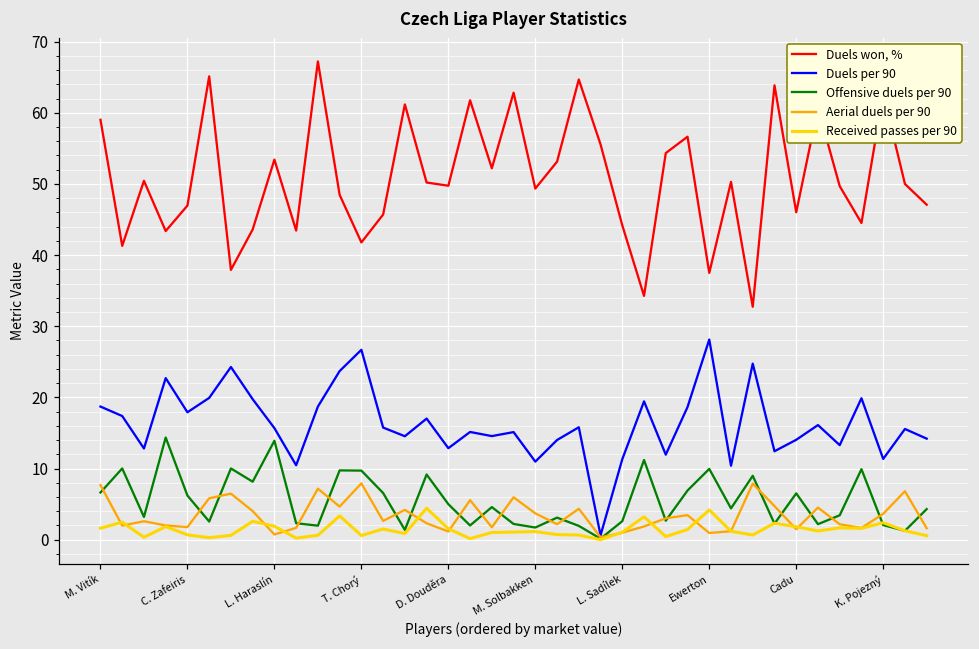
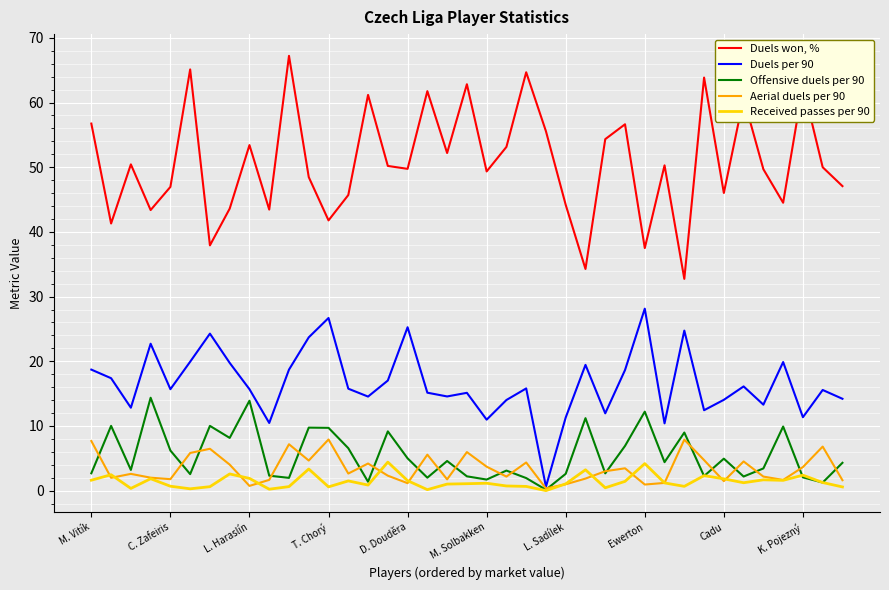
  {
    "Duels won, %": {
-     "M. Vitík": 59,
+     "M. Vitík": 57,
      "C. Zafeiris": 47,
      "L. Haraslín": 53,
      "T. Chorý": 42,
      "D. Douděra": 50,
      "M. Solbakken": 49,
      "L. Sadílek": 44,
      "Ewerton": 38,
      "Cadu": 46
    },
    "Duels per 90": {
      "M. Vitík": 19,
-     "C. Zafeiris": 18,
+     "C. Zafeiris": 16,
      "L. Haraslín": 16,
      "T. Chorý": 27,
-     "D. Douděra": 13,
+     "D. Douděra": 25,
      "M. Solbakken": 11,
      "L. Sadílek": 11,
      "Ewerton": 28,
      "Cadu": 14,
      "K. Pojezný": 11
    },
    "Offensive duels per 90": {
-     "M. Vitík": 7,
+     "M. Vitík": 3,
      "C. Zafeiris": 6,
      "L. Haraslín": 14,
      "T. Chorý": 10,
      "D. Douděra": 5,
      "M. Solbakken": 2,
      "L. Sadílek": 3,
-     "Ewerton": 10,
-     "Cadu": 7
+     "Ewerton": 12,
+     "Cadu": 5
    }
  }
